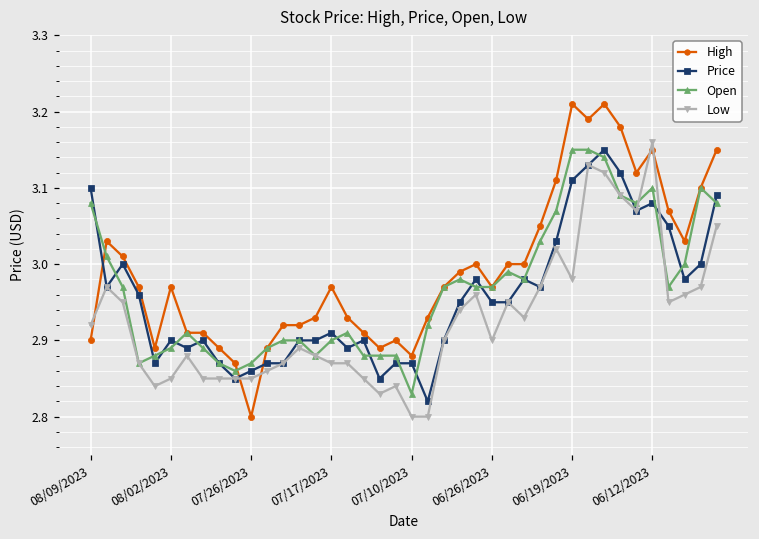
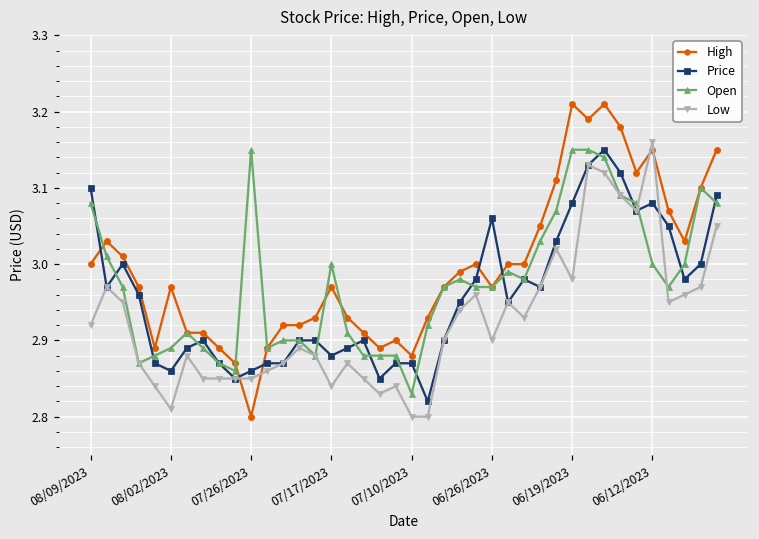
  {
    "High": {
-     "08/09/2023": 2.9,
+     "08/09/2023": 3.0,
      "08/02/2023": 2.97,
      "07/26/2023": 2.8,
      "07/17/2023": 2.97,
      "07/10/2023": 2.88,
      "06/19/2023": 3.21,
      "06/12/2023": 3.15
    },
    "Price": {
      "08/09/2023": 3.10,
-     "08/02/2023": 2.90,
+     "08/02/2023": 2.86,
      "07/26/2023": 2.86,
-     "07/17/2023": 2.91,
+     "07/17/2023": 2.88,
      "07/10/2023": 2.87,
-     "06/26/2023": 2.95,
-     "06/19/2023": 3.11,
+     "06/26/2023": 3.06,
+     "06/19/2023": 3.08,
      "06/12/2023": 3.08
    },
    "Open": {
      "08/09/2023": 3.08,
      "08/02/2023": 2.89,
-     "07/26/2023": 2.87,
-     "07/17/2023": 2.9,
+     "07/26/2023": 3.15,
+     "07/17/2023": 3.0,
      "07/10/2023": 2.83,
      "06/19/2023": 3.15,
-     "06/12/2023": 3.1
+     "06/12/2023": 3.0
    },
    "Low": {
      "08/09/2023": 2.92,
-     "08/02/2023": 2.85,
+     "08/02/2023": 2.81,
      "07/26/2023": 2.85,
-     "07/17/2023": 2.87,
+     "07/17/2023": 2.84,
      "07/10/2023": 2.80,
      "06/26/2023": 2.90,
      "06/19/2023": 2.98,
      "06/12/2023": 3.16
    }
  }
